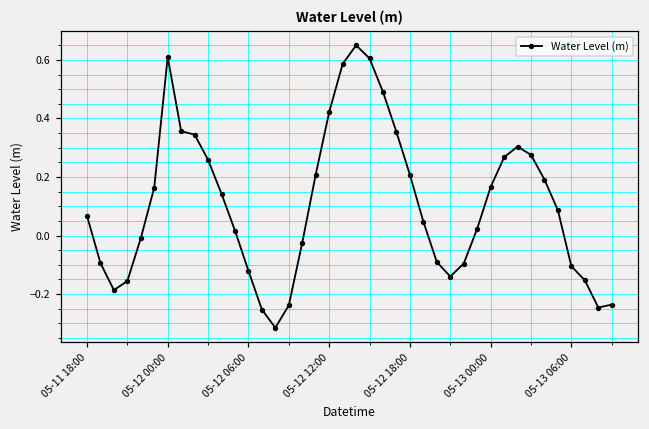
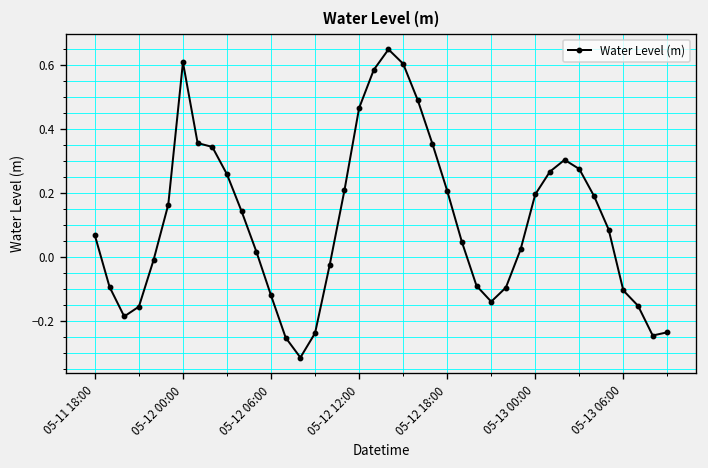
  {
    "05-11 18:00": 0.07,
    "05-12 00:00": 0.61,
    "05-12 06:00": -0.12,
-   "05-12 12:00": 0.42,
+   "05-12 12:00": 0.47,
    "05-12 18:00": 0.21,
-   "05-13 00:00": 0.17,
+   "05-13 00:00": 0.20,
    "05-13 06:00": -0.10
  }
